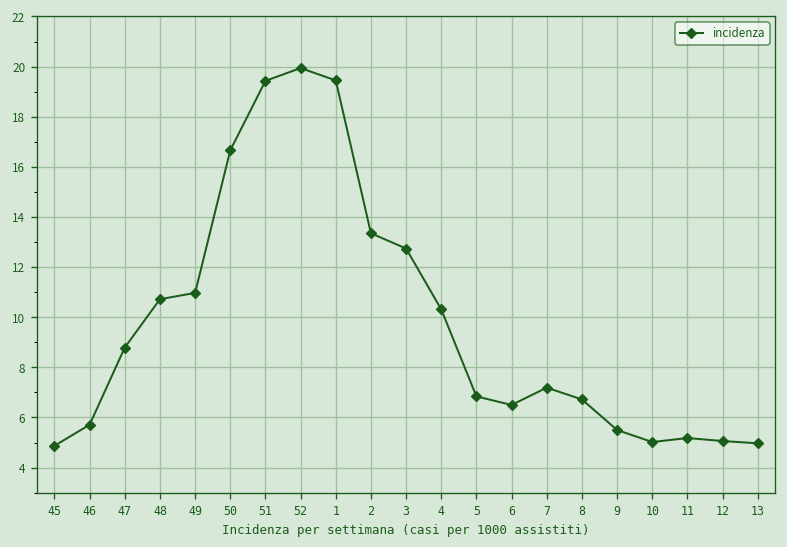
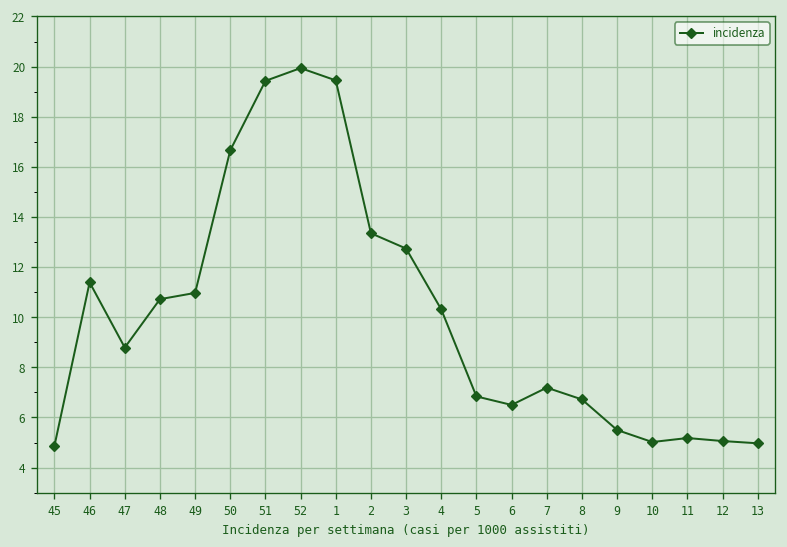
  {
    "45": 4.9,
-   "46": 5.7,
+   "46": 11.4,
    "47": 8.8,
    "48": 10.7,
    "49": 11.0,
    "50": 16.7,
    "51": 19.4,
    "52": 19.9,
    "1": 19.5,
    "2": 13.4,
    "3": 12.7,
    "4": 10.3,
    "5": 6.8,
    "6": 6.5,
    "7": 7.2,
    "8": 6.7,
    "9": 5.5,
    "10": 5.0,
    "11": 5.2,
    "12": 5.1,
    "13": 5.0
  }
